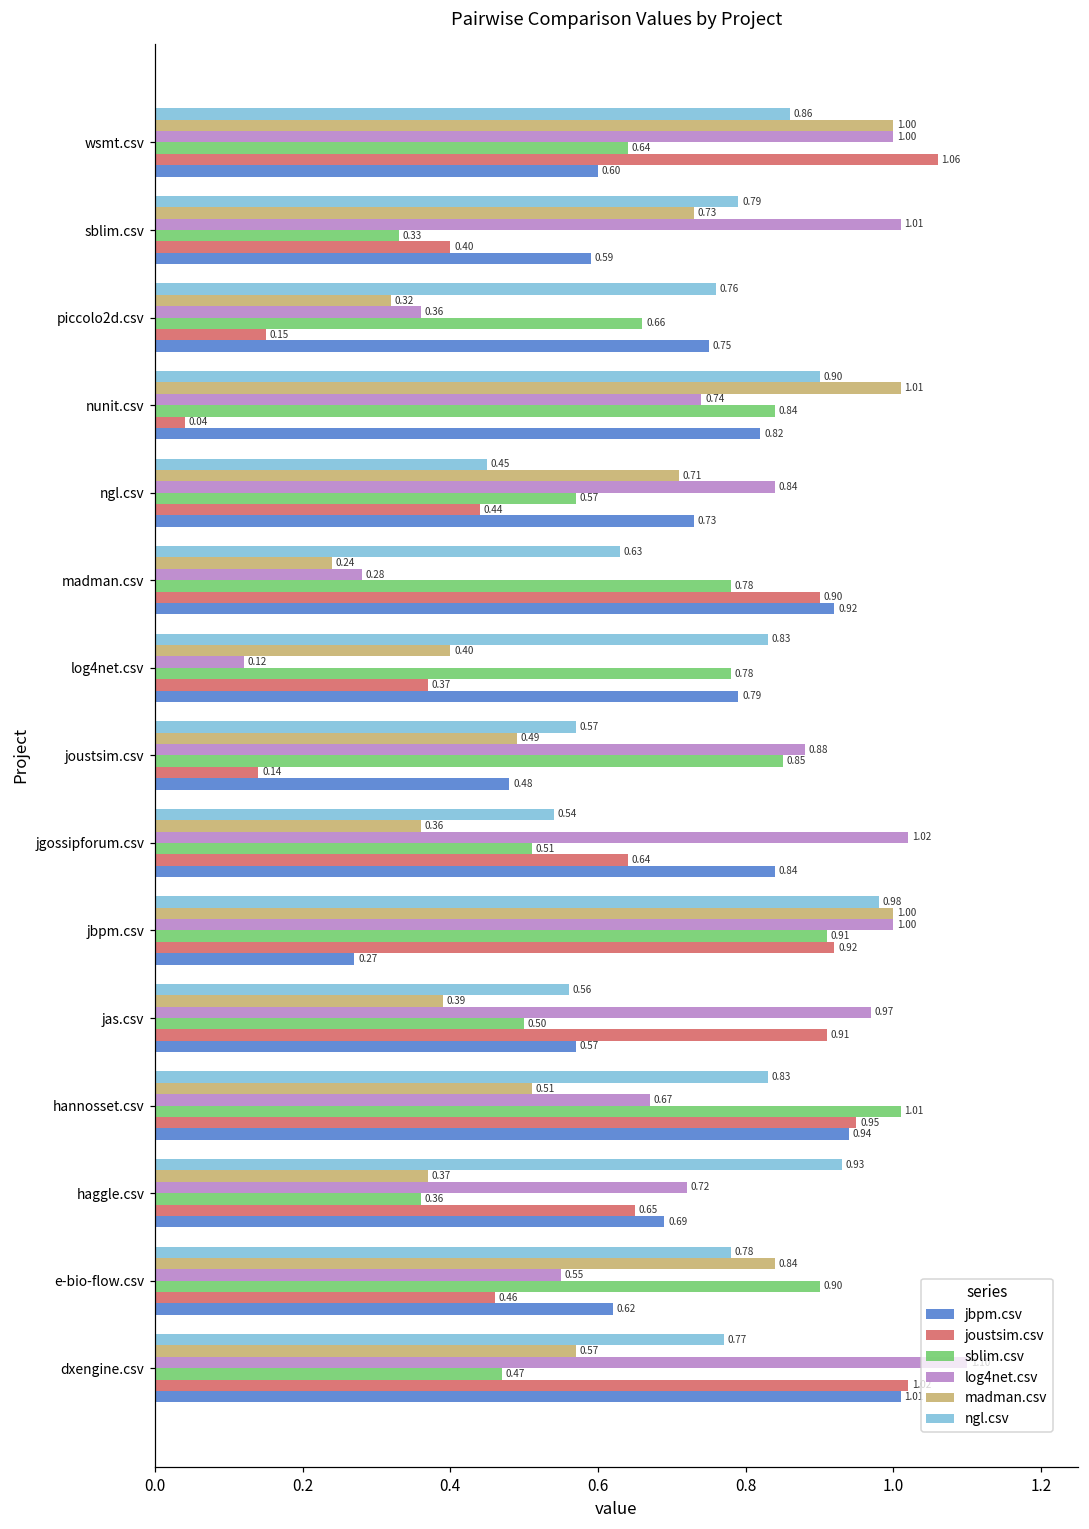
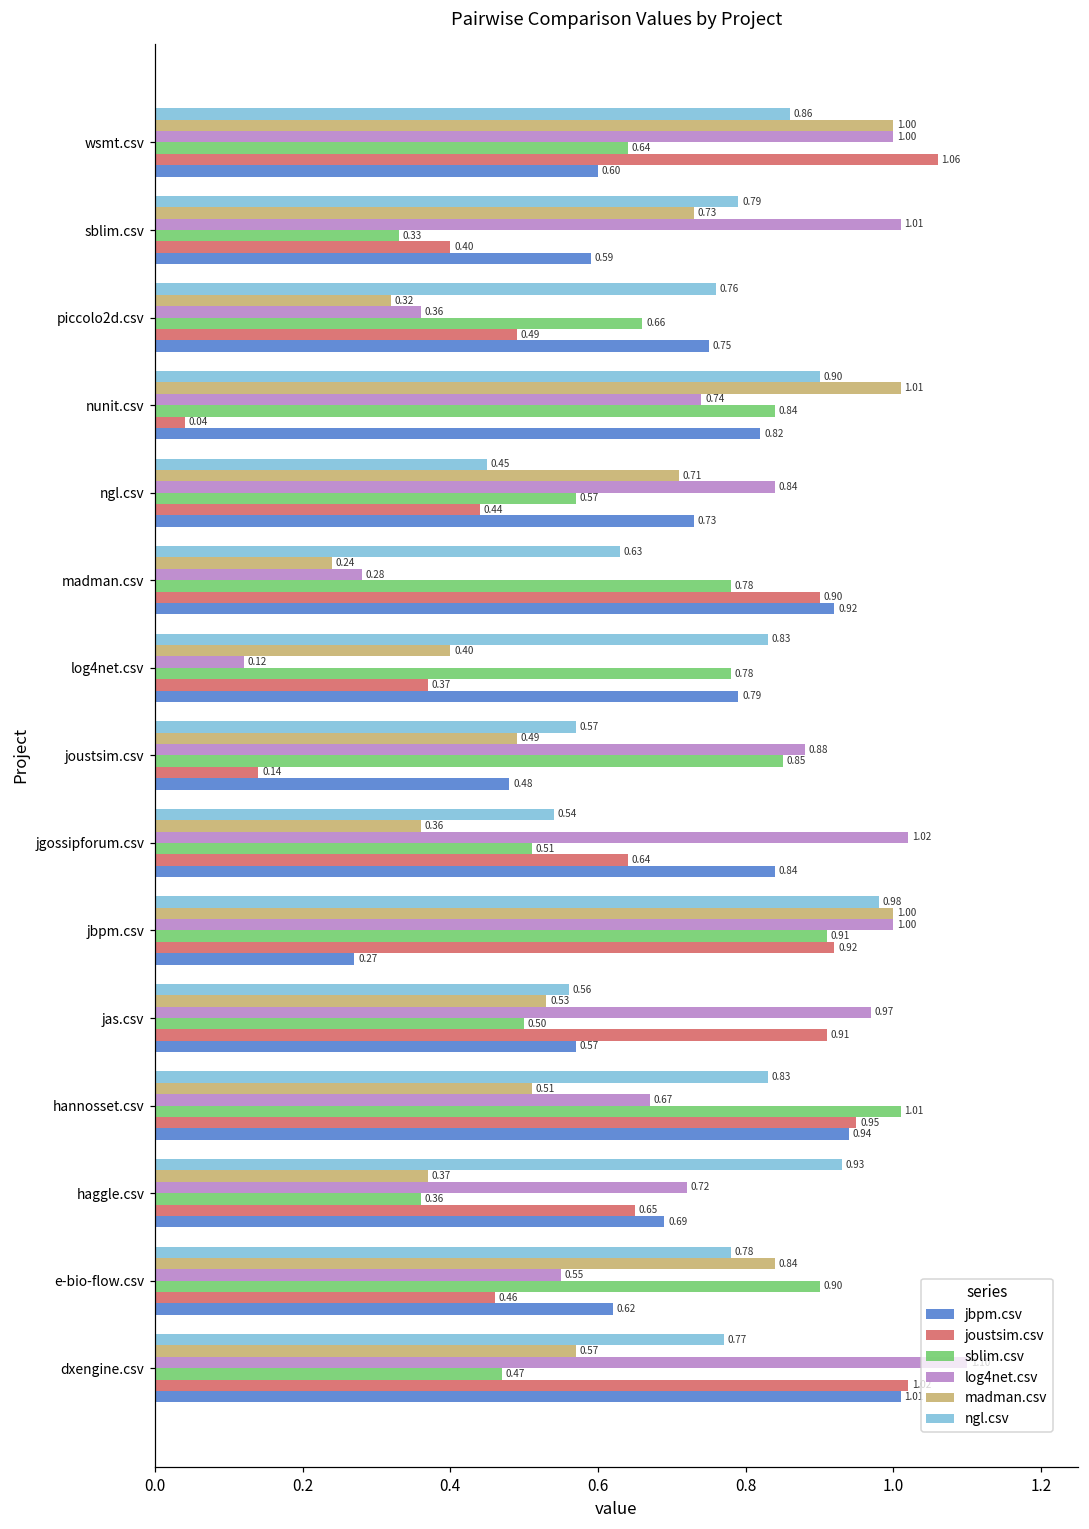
  {
    "jbpm.csv": {
      "wsmt.csv": 0.60,
      "sblim.csv": 0.59,
      "piccolo2d.csv": 0.75,
      "nunit.csv": 0.82,
      "ngl.csv": 0.73,
      "madman.csv": 0.92,
      "log4net.csv": 0.79,
      "joustsim.csv": 0.48,
      "jgossipforum.csv": 0.84,
      "jbpm.csv": 0.27,
      "jas.csv": 0.57,
      "hannosset.csv": 0.94,
      "haggle.csv": 0.69,
      "e-bio-flow.csv": 0.62
    },
    "joustsim.csv": {
      "wsmt.csv": 1.06,
      "sblim.csv": 0.40,
-     "piccolo2d.csv": 0.15,
+     "piccolo2d.csv": 0.49,
      "nunit.csv": 0.04,
      "ngl.csv": 0.44,
      "madman.csv": 0.90,
      "log4net.csv": 0.37,
      "joustsim.csv": 0.14,
      "jgossipforum.csv": 0.64,
      "jbpm.csv": 0.92,
      "jas.csv": 0.91,
      "hannosset.csv": 0.95,
      "haggle.csv": 0.65,
      "e-bio-flow.csv": 0.46
    },
    "sblim.csv": {
      "wsmt.csv": 0.64,
      "sblim.csv": 0.33,
      "piccolo2d.csv": 0.66,
      "nunit.csv": 0.84,
      "ngl.csv": 0.57,
      "madman.csv": 0.78,
      "log4net.csv": 0.78,
      "joustsim.csv": 0.85,
      "jgossipforum.csv": 0.51,
      "jbpm.csv": 0.91,
      "jas.csv": 0.50,
      "hannosset.csv": 1.01,
      "haggle.csv": 0.36,
      "e-bio-flow.csv": 0.90,
      "dxengine.csv": 0.47
    },
    "log4net.csv": {
      "wsmt.csv": 1.00,
      "sblim.csv": 1.01,
      "piccolo2d.csv": 0.36,
      "nunit.csv": 0.74,
      "ngl.csv": 0.84,
      "madman.csv": 0.28,
      "log4net.csv": 0.12,
      "joustsim.csv": 0.88,
      "jgossipforum.csv": 1.02,
      "jbpm.csv": 1.00,
      "jas.csv": 0.97,
      "hannosset.csv": 0.67,
      "haggle.csv": 0.72,
      "e-bio-flow.csv": 0.55
    },
    "madman.csv": {
      "wsmt.csv": 1.00,
      "sblim.csv": 0.73,
      "piccolo2d.csv": 0.32,
      "nunit.csv": 1.01,
      "ngl.csv": 0.71,
      "madman.csv": 0.24,
      "log4net.csv": 0.40,
      "joustsim.csv": 0.49,
      "jgossipforum.csv": 0.36,
      "jbpm.csv": 1.00,
-     "jas.csv": 0.39,
+     "jas.csv": 0.53,
      "hannosset.csv": 0.51,
      "haggle.csv": 0.37,
      "e-bio-flow.csv": 0.84,
      "dxengine.csv": 0.57
    },
    "ngl.csv": {
      "wsmt.csv": 0.86,
      "sblim.csv": 0.79,
      "piccolo2d.csv": 0.76,
      "nunit.csv": 0.90,
      "ngl.csv": 0.45,
      "madman.csv": 0.63,
      "log4net.csv": 0.83,
      "joustsim.csv": 0.57,
      "jgossipforum.csv": 0.54,
      "jbpm.csv": 0.98,
      "jas.csv": 0.56,
      "hannosset.csv": 0.83,
      "haggle.csv": 0.93,
      "e-bio-flow.csv": 0.78,
      "dxengine.csv": 0.77
    }
  }
